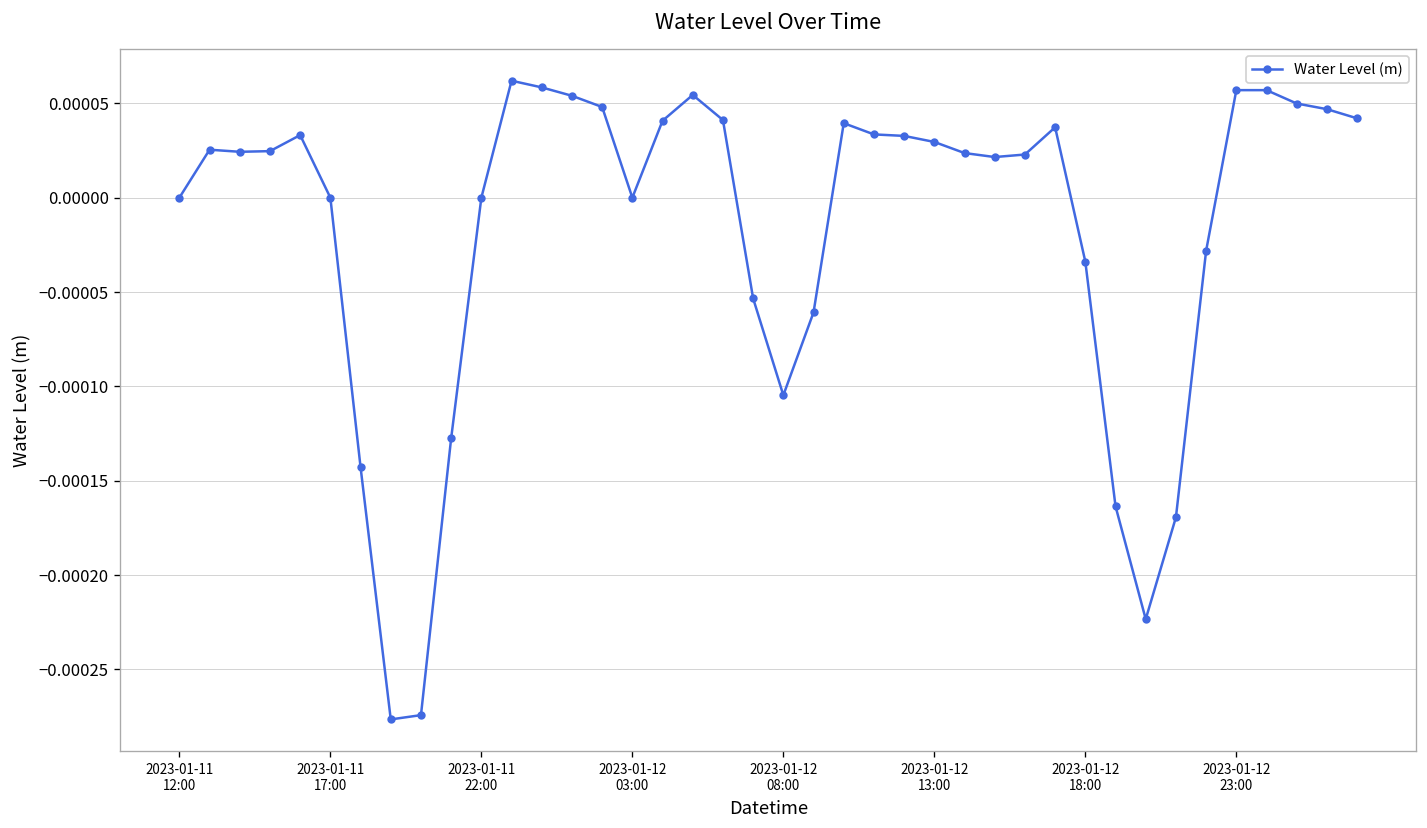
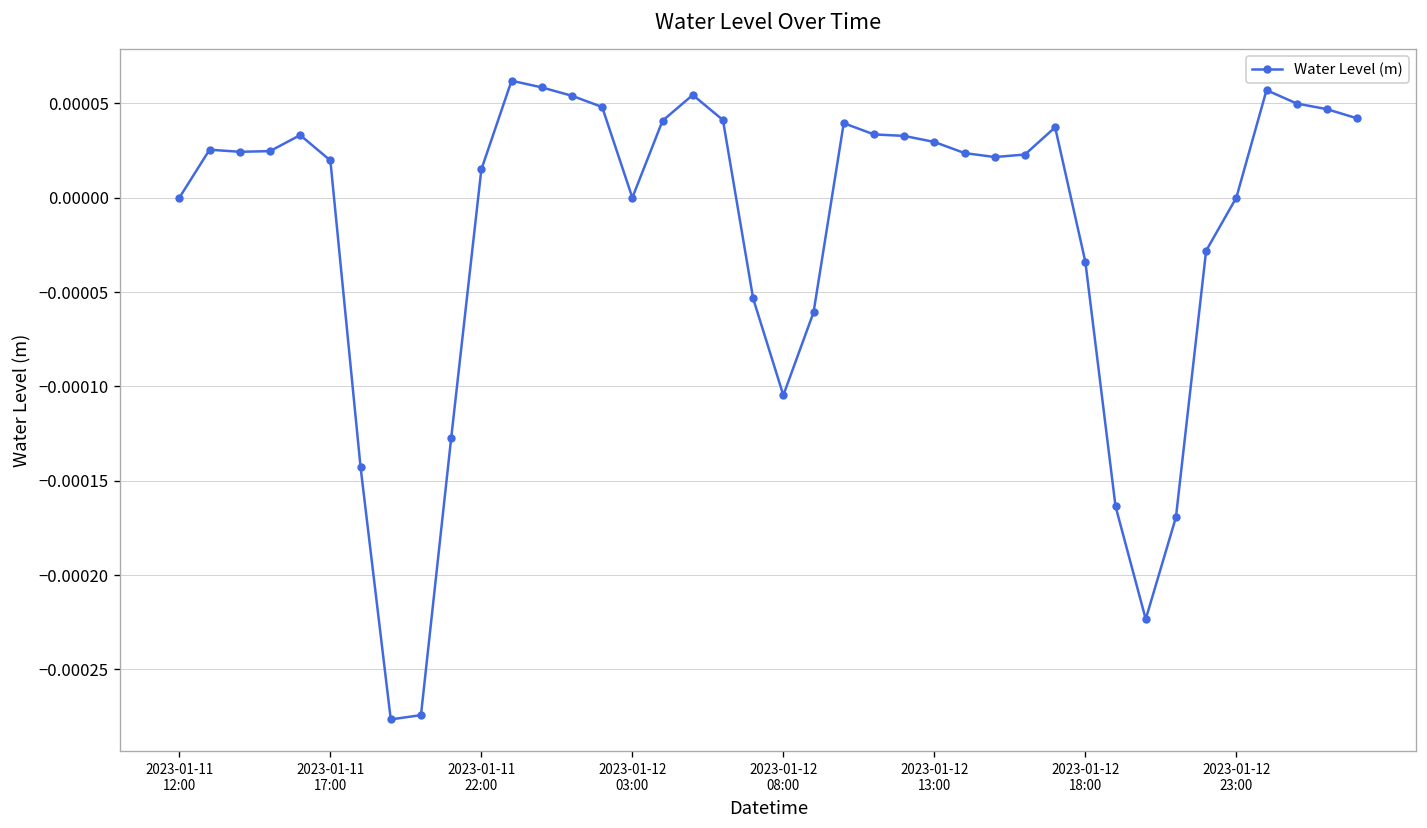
  {
    "2023-01-11 12:00": 0.00000,
-   "2023-01-11 17:00": 0.00000,
-   "2023-01-11 22:00": 0.00000,
+   "2023-01-11 17:00": 0.00002,
+   "2023-01-11 22:00": 0.00001,
    "2023-01-12 03:00": 0.00000,
    "2023-01-12 08:00": -0.000105,
    "2023-01-12 13:00": 0.00003,
    "2023-01-12 18:00": -0.000034,
-   "2023-01-12 23:00": 0.0001
+   "2023-01-12 23:00": 0.0000
  }
